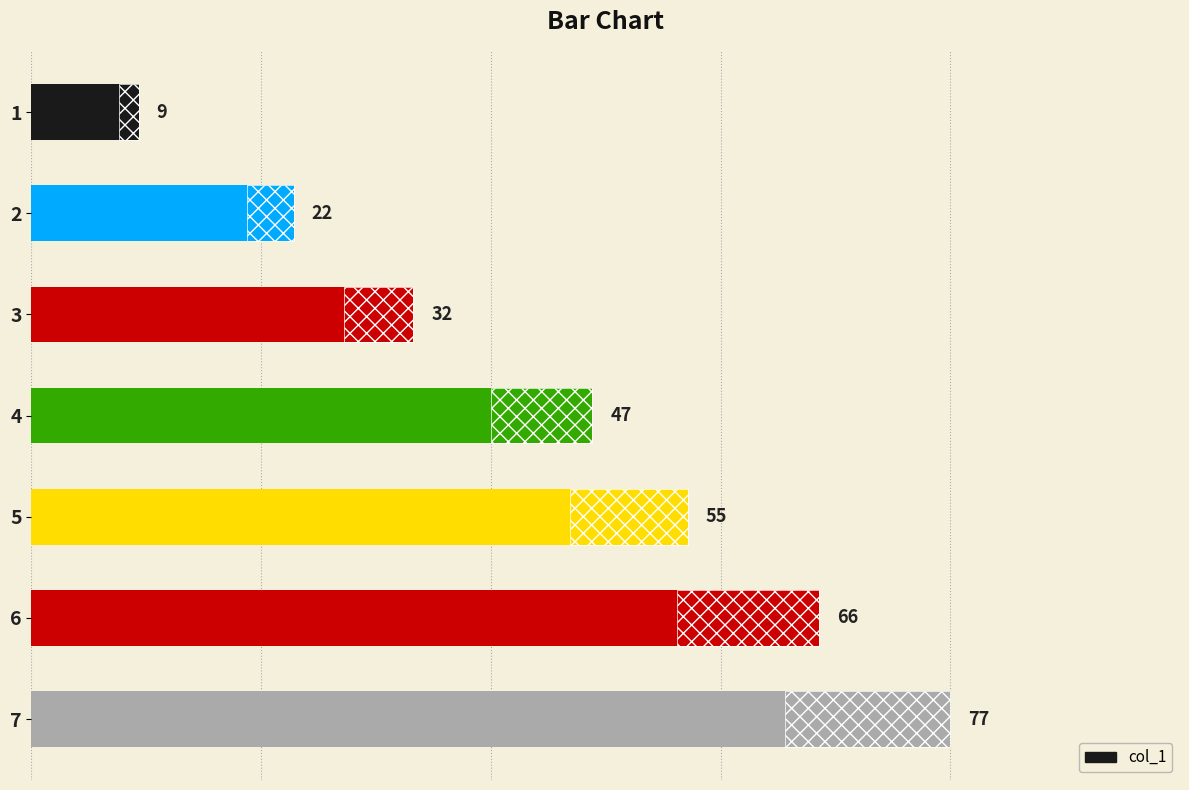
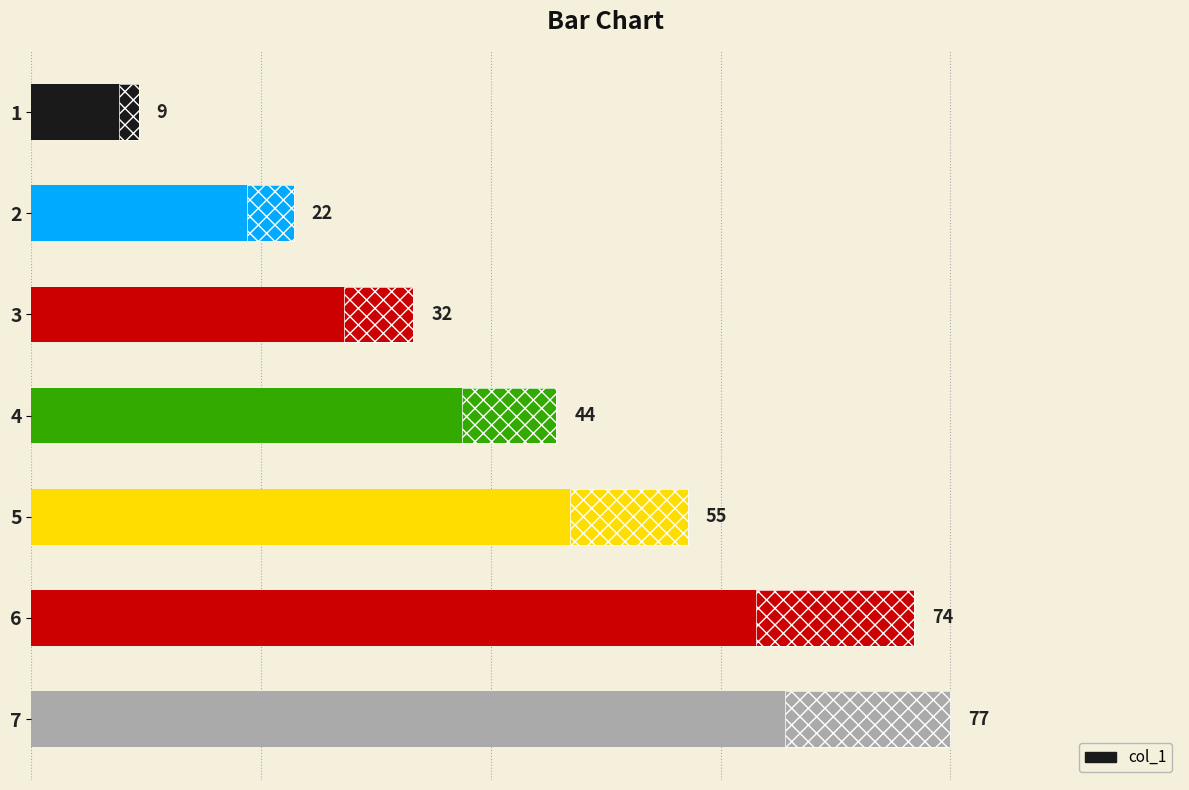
  {
    "1": 9,
    "2": 22,
    "3": 32,
-   "4": 47,
+   "4": 44,
    "5": 55,
-   "6": 66,
+   "6": 74,
    "7": 77
  }
